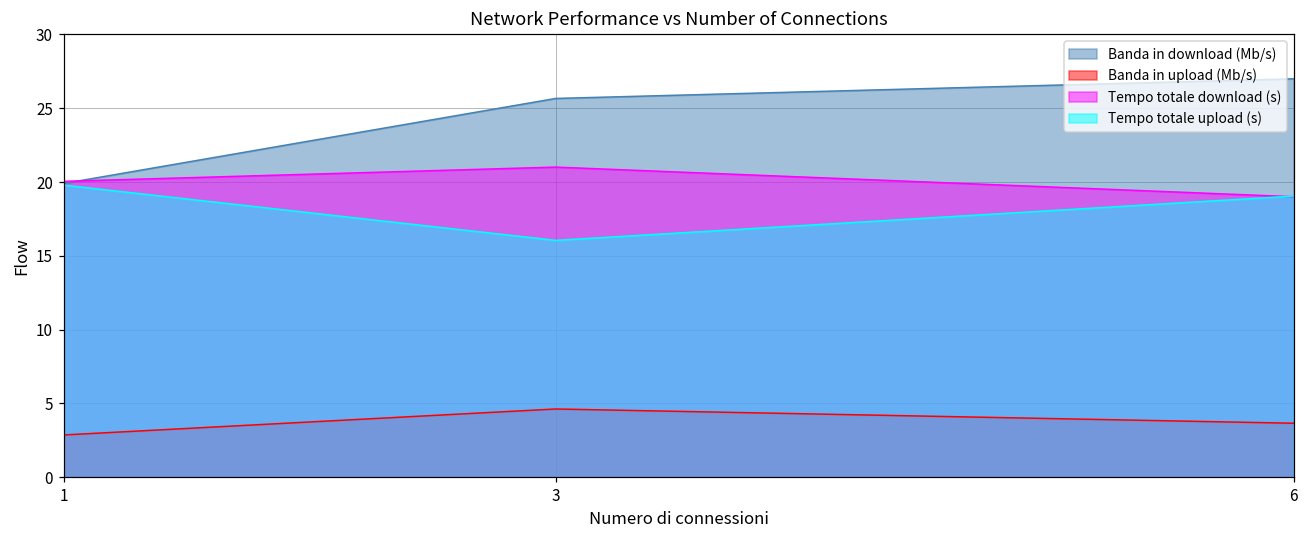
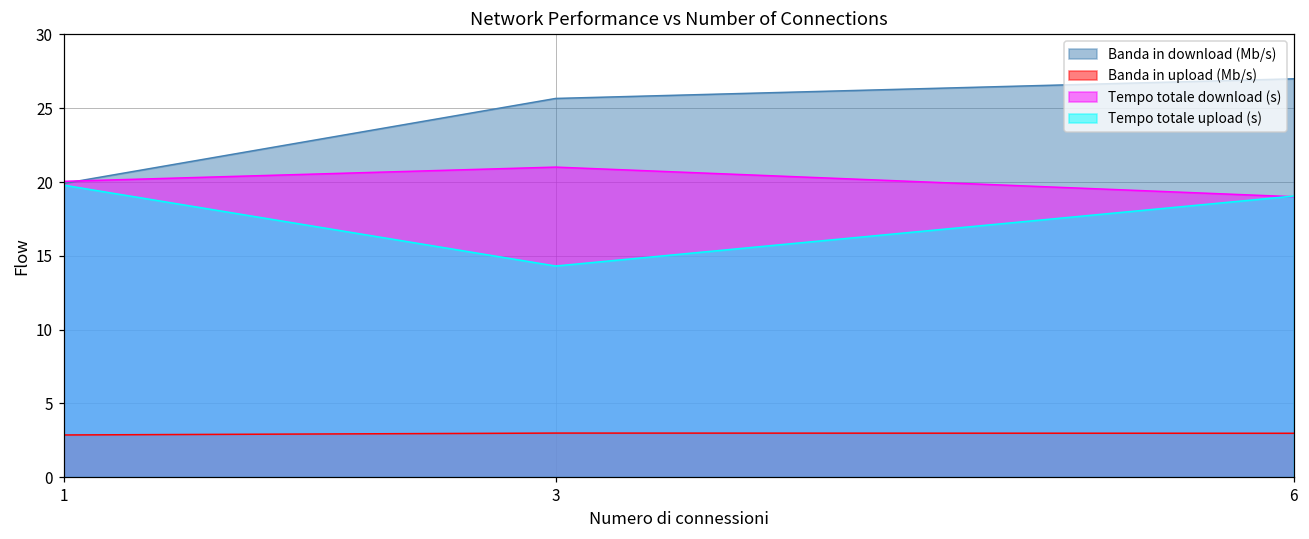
  {
    "Banda in download (Mb/s)": {
      "3": 25.7,
      "6": 27.0
    },
    "Banda in upload (Mb/s)": {
      "1": 2.9,
-     "3": 4.6,
-     "6": 3.7
+     "3": 3.0,
+     "6": 3.0
    },
    "Tempo totale download (s)": {
      "3": 21.0
    },
    "Tempo totale upload (s)": {
-     "3": 16.0
+     "3": 14.3
    }
  }
